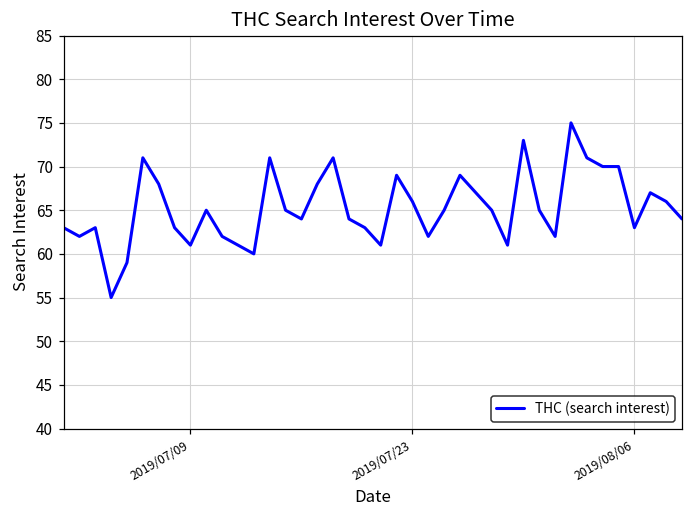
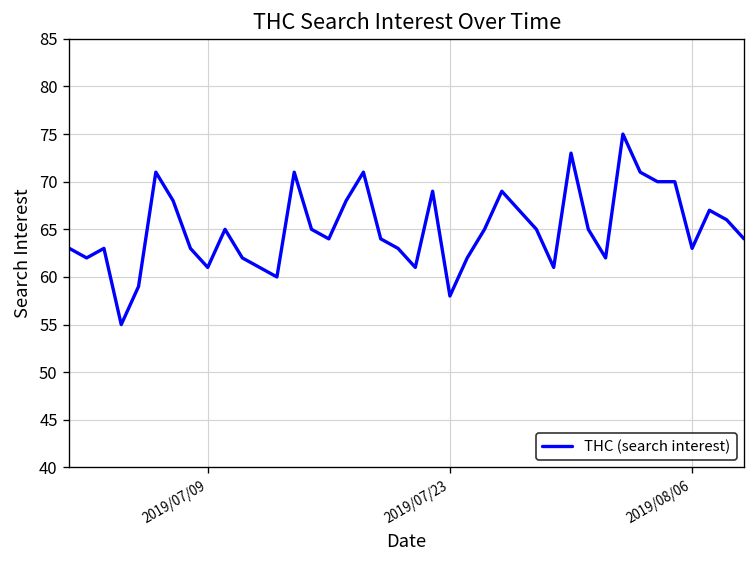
  {
    "2019/07/09": 61,
-   "2019/07/23": 66,
+   "2019/07/23": 58,
    "2019/08/06": 63
  }
